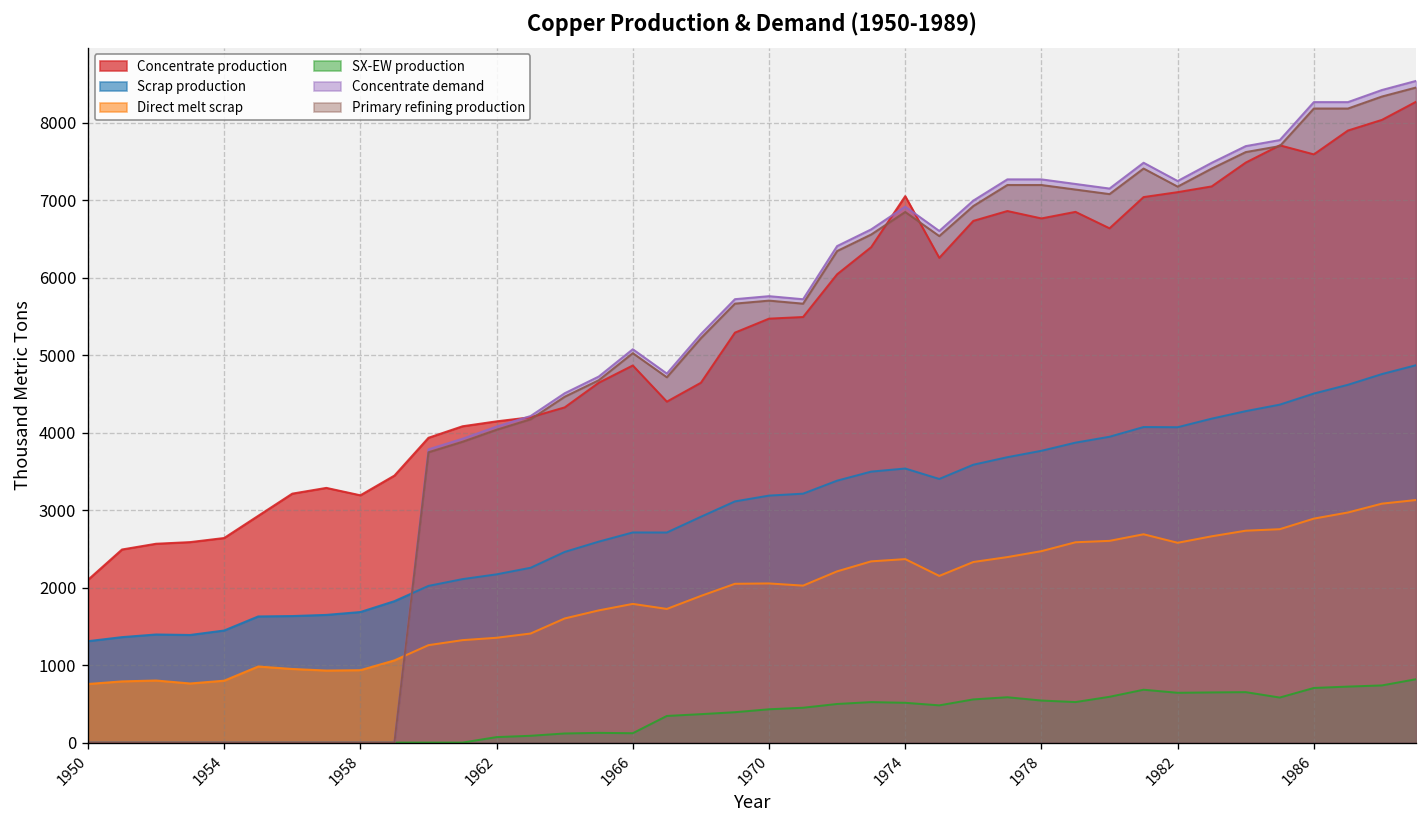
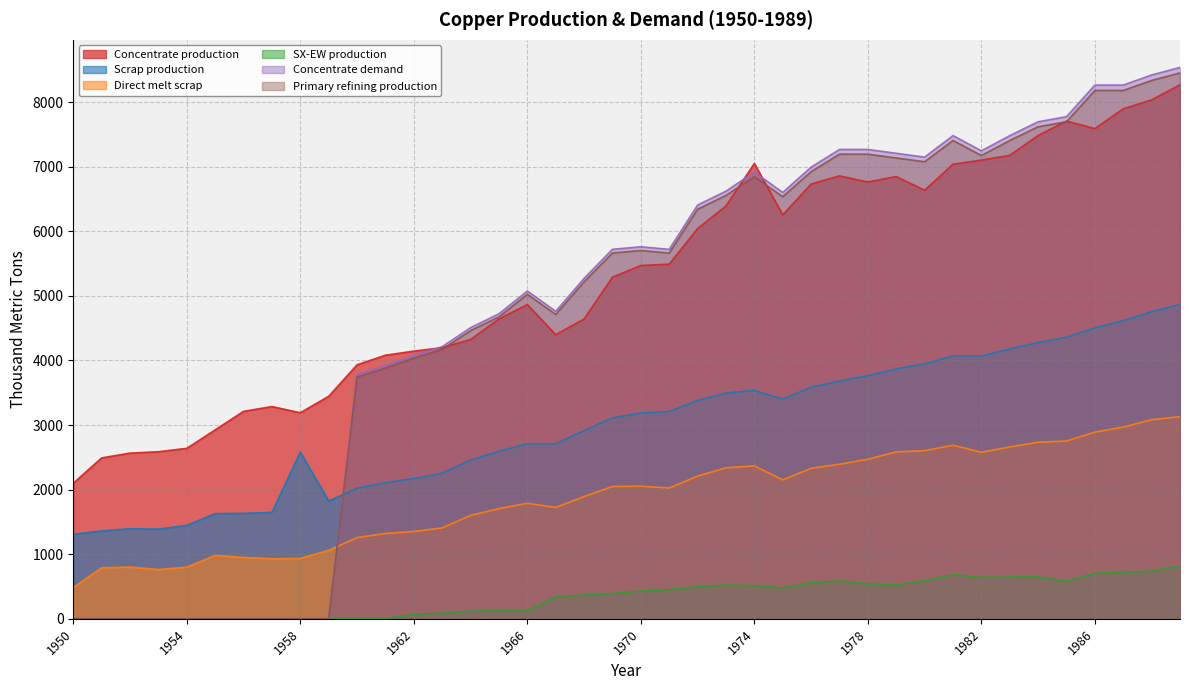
  {
    "Concentrate production": {
      "1950": 2100,
      "1954": 2600,
      "1958": 3200,
      "1962": 4100,
      "1966": 4900,
      "1970": 5500,
      "1974": 7100,
      "1978": 6800,
      "1982": 7100,
      "1986": 7600
    },
    "Scrap production": {
      "1950": 1300,
      "1954": 1400,
-     "1958": 1700,
+     "1958": 2600,
      "1962": 2200,
      "1966": 2700,
      "1970": 3200,
      "1974": 3500,
      "1978": 3800,
      "1982": 4100,
      "1986": 4500
    },
    "Direct melt scrap": {
-     "1950": 800,
+     "1950": 500,
      "1954": 800,
      "1958": 900,
      "1962": 1400,
      "1966": 1800,
      "1970": 2100,
      "1974": 2400,
      "1978": 2500,
      "1982": 2600,
      "1986": 2900
    },
    "SX-EW production": {
      "1962": 100,
      "1966": 100,
      "1970": 400,
      "1974": 500,
      "1978": 500,
      "1982": 600,
      "1986": 700
    },
    "Concentrate demand": {
      "1962": 4100,
      "1966": 5100,
      "1970": 5800,
      "1974": 6900,
      "1978": 7300,
      "1982": 7200,
      "1986": 8300
    },
    "Primary refining production": {
      "1962": 4000,
      "1966": 5000,
      "1970": 5700,
      "1974": 6800,
      "1978": 7200,
      "1982": 7200,
      "1986": 8200
    }
  }
